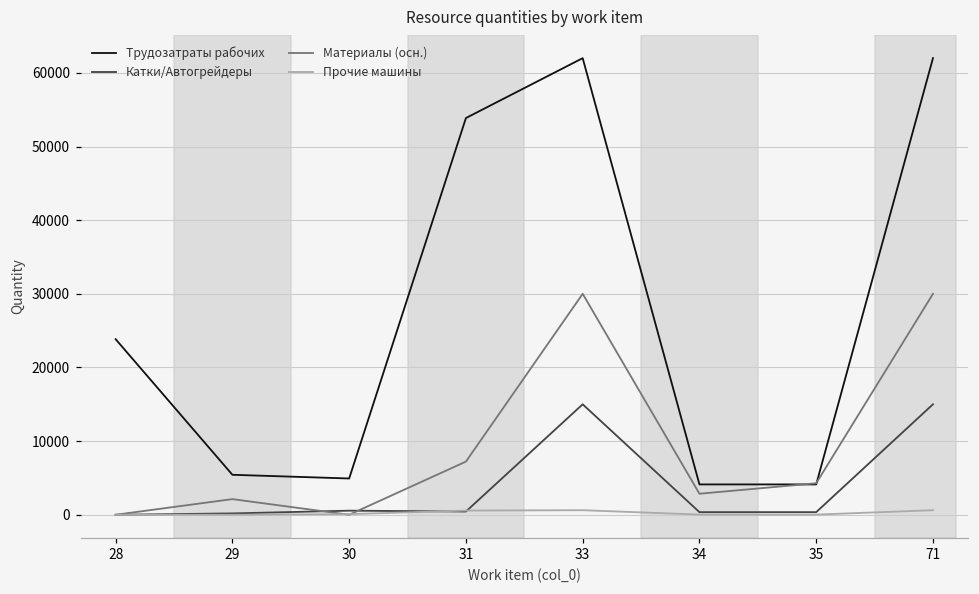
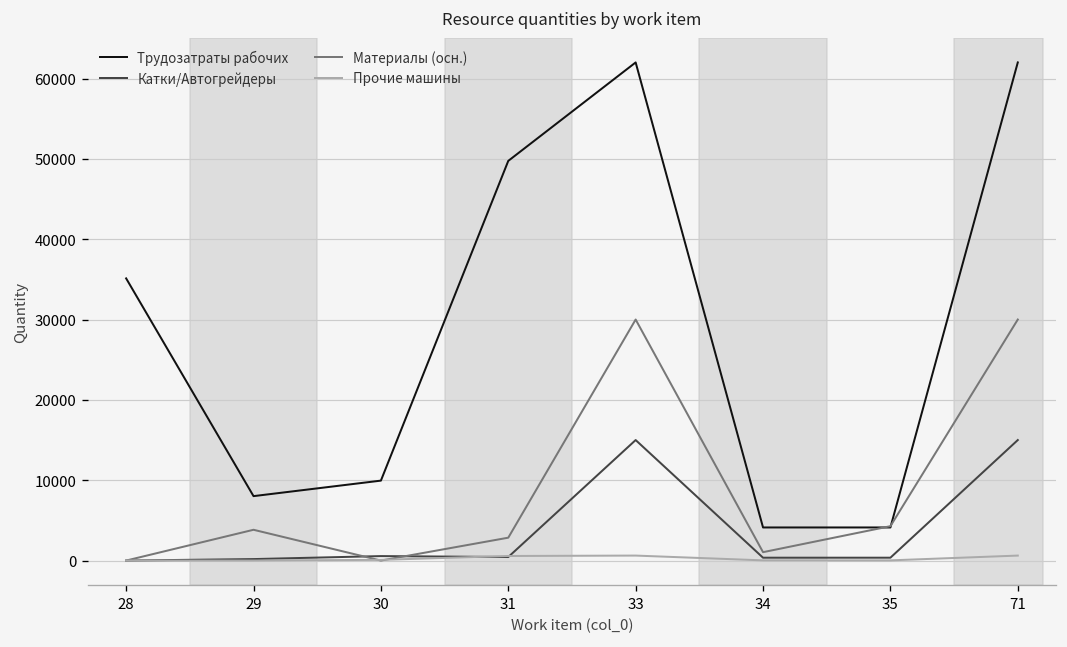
  {
    "Трудозатраты рабочих": {
-     "28": 24000,
-     "29": 5000,
-     "30": 5000,
-     "31": 54000,
+     "28": 35000,
+     "29": 8000,
+     "30": 10000,
+     "31": 50000,
      "33": 62000,
      "34": 4000,
      "71": 62000
    },
    "Катки/Автогрейдеры": {
      "30": 1000,
      "33": 15000,
      "71": 15000
    },
    "Материалы (осн.)": {
-     "29": 2000,
-     "31": 7000,
+     "29": 4000,
+     "31": 3000,
      "33": 30000,
-     "34": 3000,
+     "34": 1000,
      "71": 30000
    },
    "Прочие машины": {
      "33": 1000,
      "71": 1000
    }
  }
